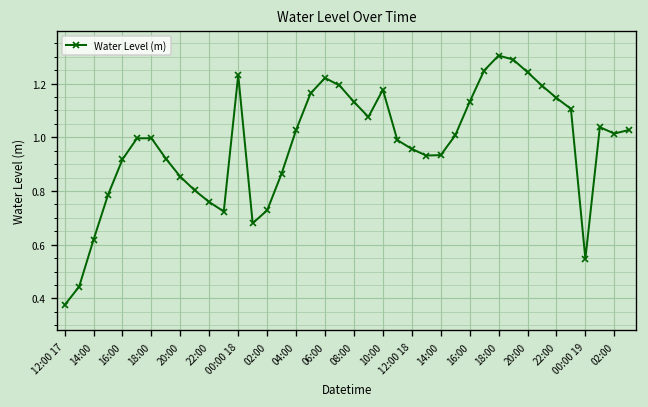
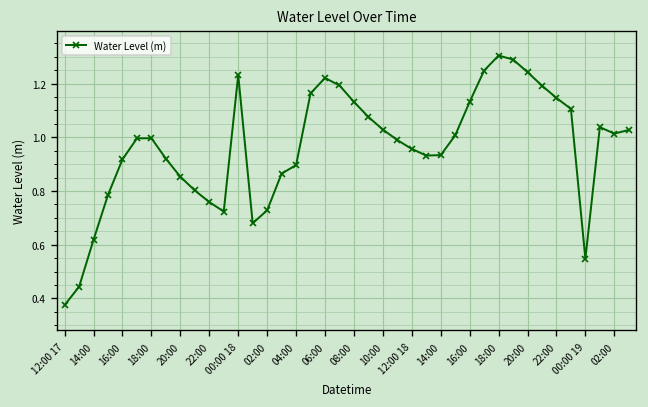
  {
    "12:00 17": 0.38,
    "00:00 18": 1.23,
-   "04:00": 1.03,
+   "04:00": 0.90,
    "06:00": 1.22,
    "08:00": 1.13,
-   "10:00": 1.18,
+   "10:00": 1.03,
    "12:00 18": 0.96,
    "00:00 19": 0.55
  }
